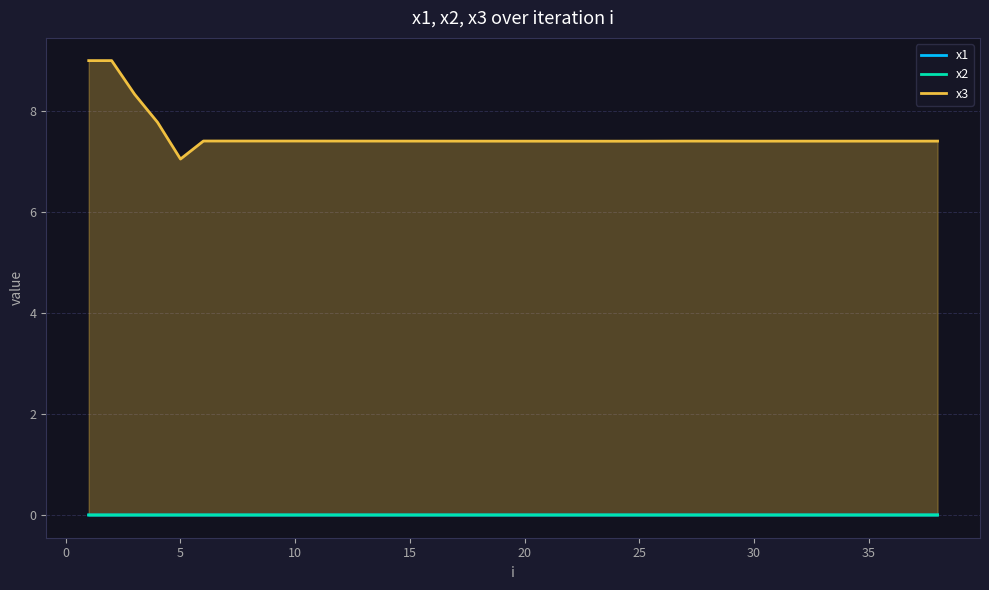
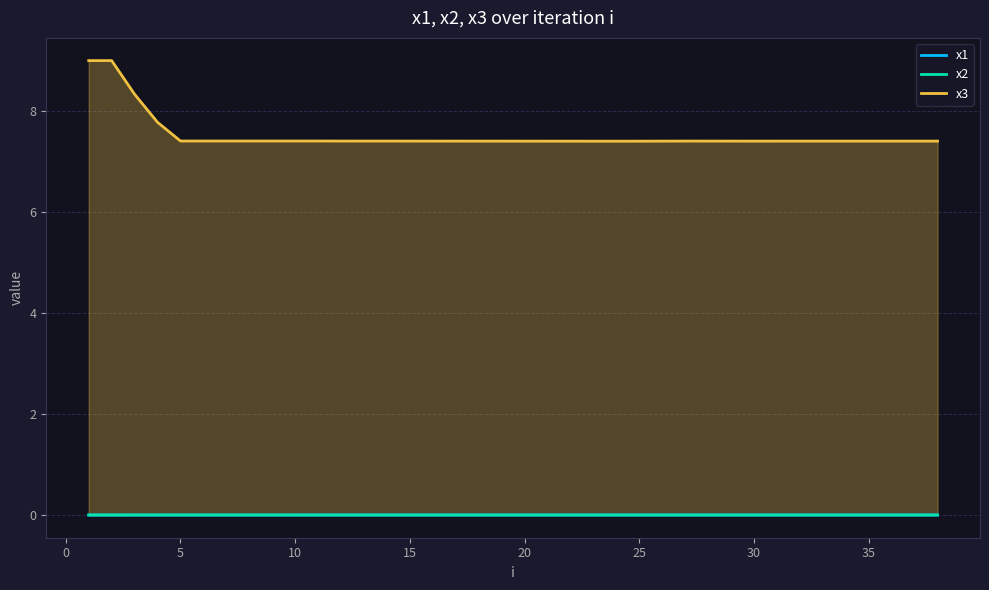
  {
    "x2": {
      "5": 0.0,
      "10": 0.0,
      "25": 0.0,
      "30": 0.0
    },
    "x3": {
-     "5": 7.1,
+     "5": 7.4,
      "10": 7.4,
      "25": 7.4,
      "30": 7.4
    }
  }
